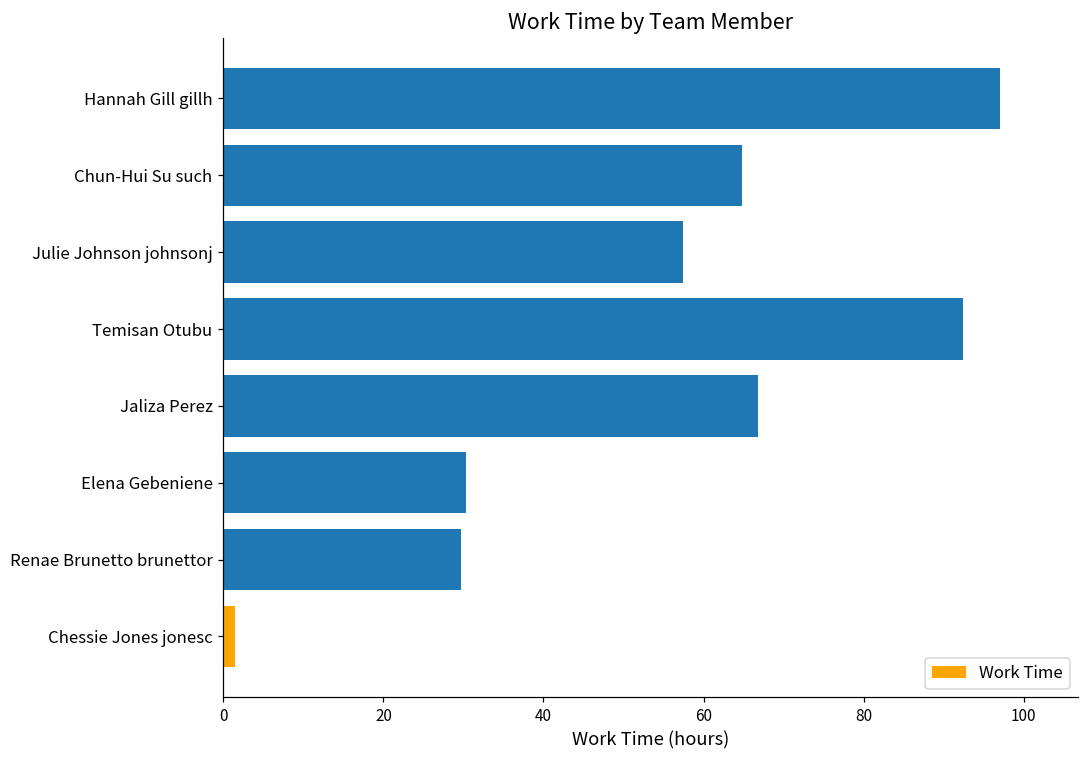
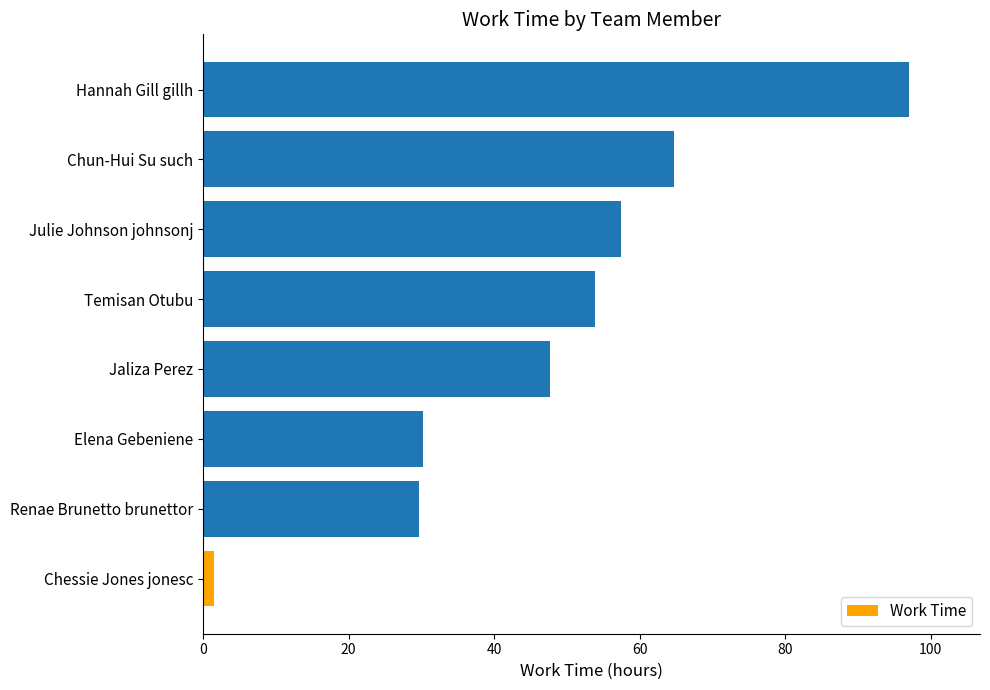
  {
    "Hannah Gill gillh": 97,
    "Chun-Hui Su such": 65,
    "Julie Johnson johnsonj": 57,
-   "Temisan Otubu": 92,
-   "Jaliza Perez": 67,
+   "Temisan Otubu": 54,
+   "Jaliza Perez": 48,
    "Elena Gebeniene": 30,
    "Renae Brunetto brunettor": 30,
    "Chessie Jones jonesc": 2
  }
